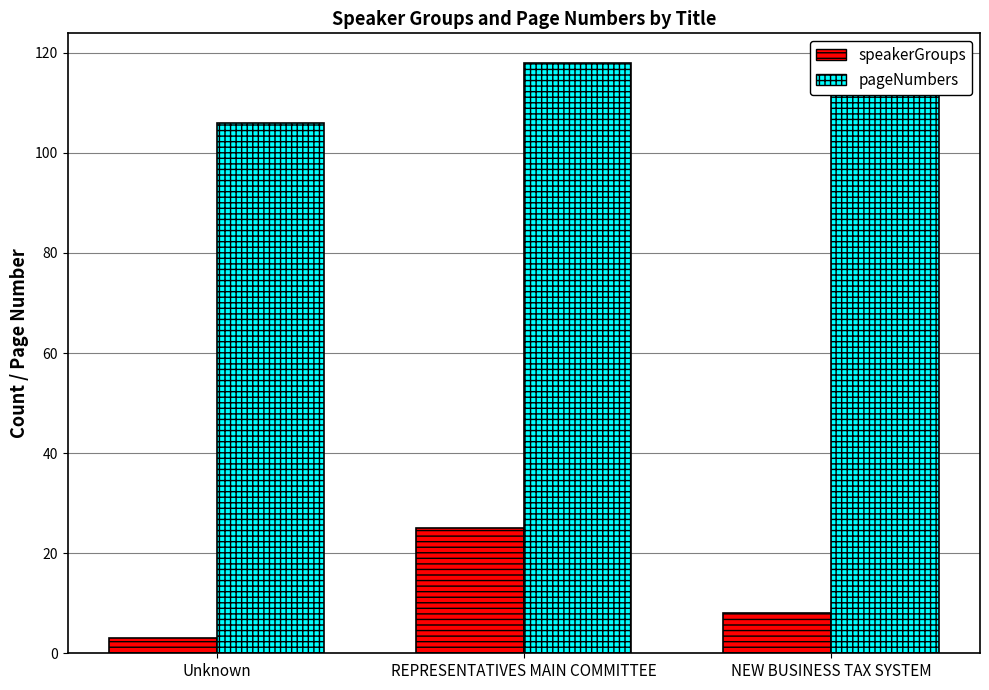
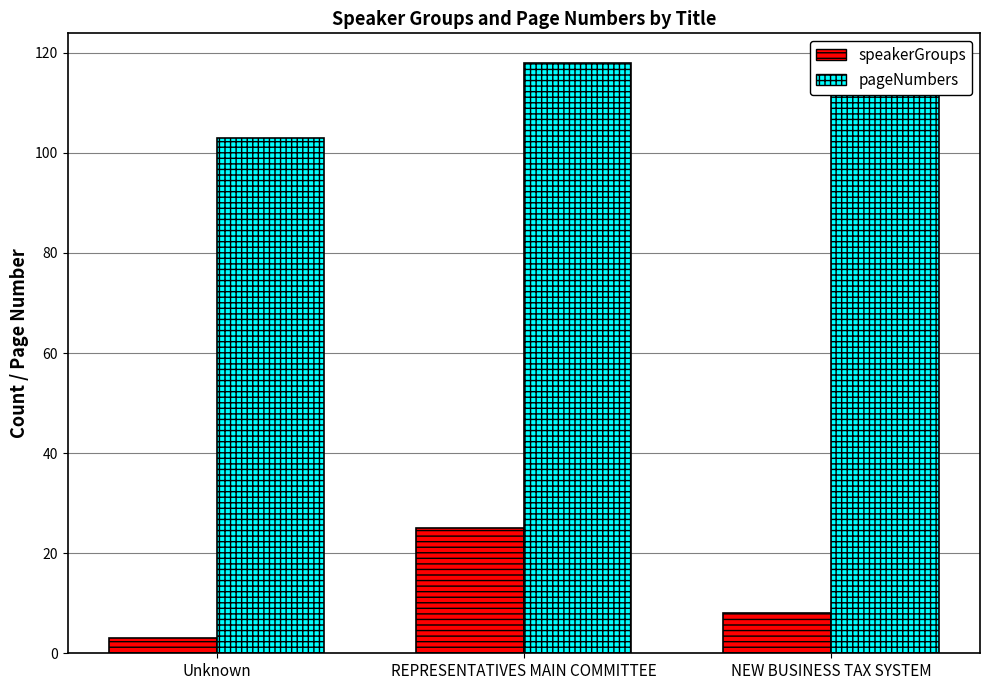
  {
    "speakerGroups": {
      "Unknown": 3,
      "REPRESENTATIVES MAIN COMMITTEE": 25,
      "NEW BUSINESS TAX SYSTEM": 8
    },
    "pageNumbers": {
-     "Unknown": 106,
+     "Unknown": 103,
      "REPRESENTATIVES MAIN COMMITTEE": 118
    }
  }
